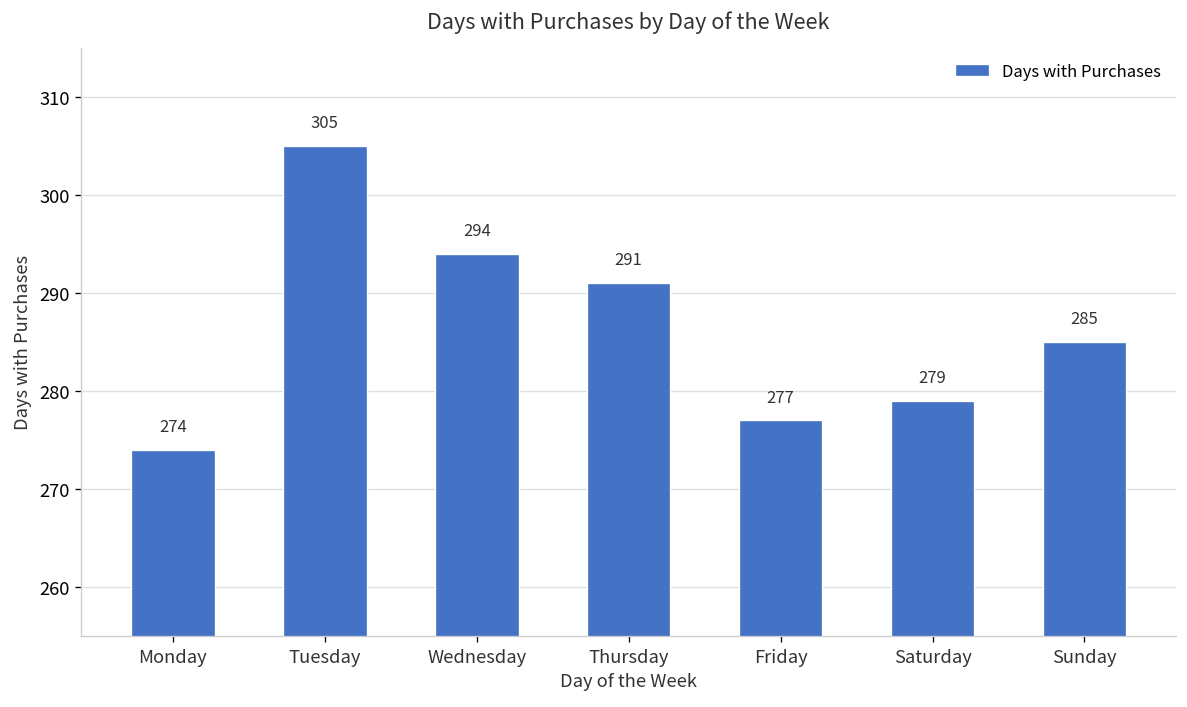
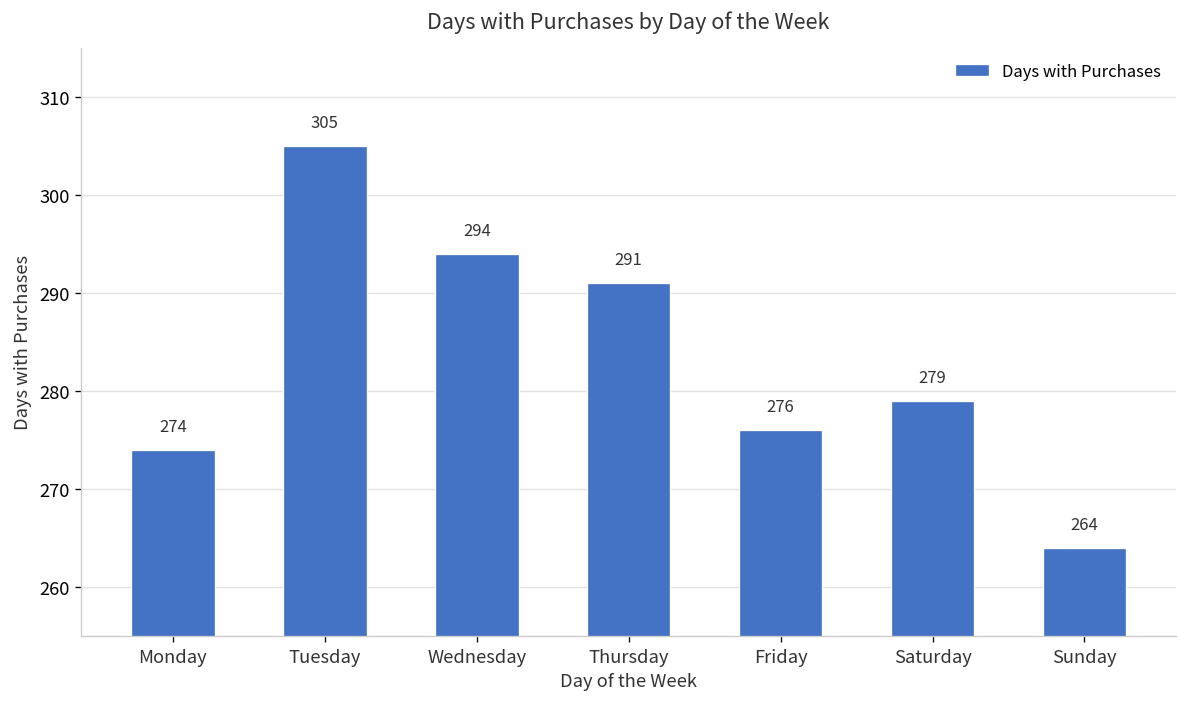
  {
    "Monday": 274,
    "Tuesday": 305,
    "Wednesday": 294,
    "Thursday": 291,
-   "Friday": 277,
+   "Friday": 276,
    "Saturday": 279,
-   "Sunday": 285
+   "Sunday": 264
  }
